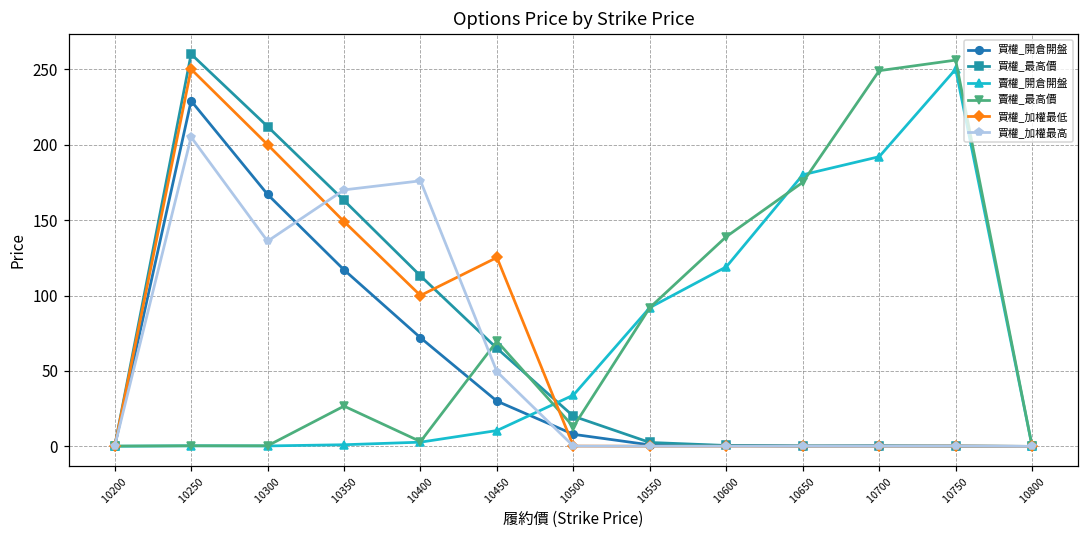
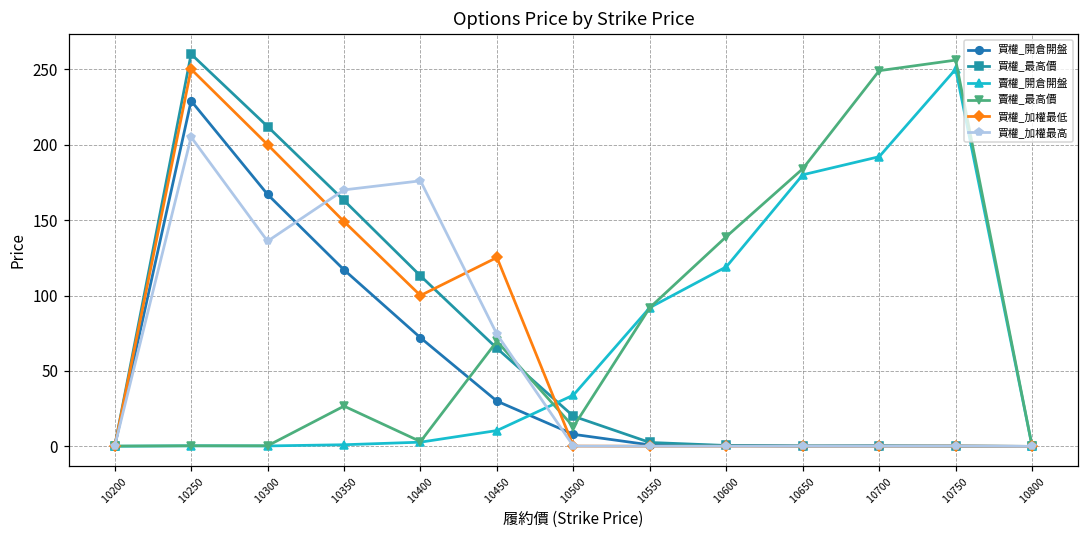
  {
    "賣權_最高價": {
      "10350": 27,
      "10450": 70,
      "10500": 13,
      "10600": 139,
-     "10650": 175,
+     "10650": 184,
      "10700": 249,
      "10750": 256
    },
    "買權_加權最低": {
      "10250": 250,
      "10300": 200,
      "10350": 149,
      "10400": 100,
      "10450": 125
    },
    "買權_加權最高": {
      "10250": 205,
      "10300": 136,
      "10350": 170,
      "10400": 176,
-     "10450": 50
+     "10450": 74
    }
  }
